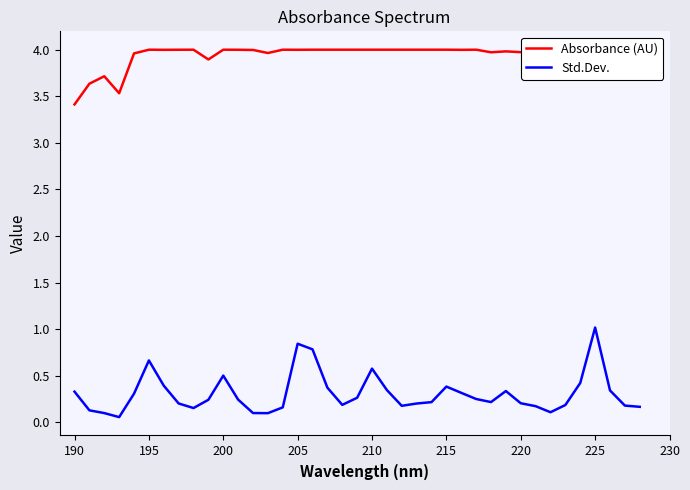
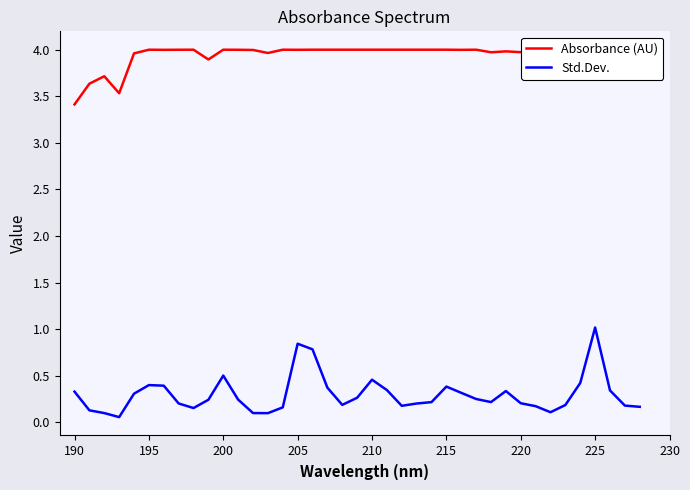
  {
    "Absorbance (AU)": {
      "190": 3.4,
      "195": 4.0,
      "200": 4.0,
      "205": 4.0,
      "210": 4.0,
      "215": 4.0,
      "220": 4.0
    },
    "Std.Dev.": {
      "190": 0.3,
-     "195": 0.7,
+     "195": 0.4,
      "200": 0.5,
      "205": 0.8,
-     "210": 0.6,
+     "210": 0.5,
      "215": 0.4,
      "220": 0.2,
      "225": 1.0
    }
  }
